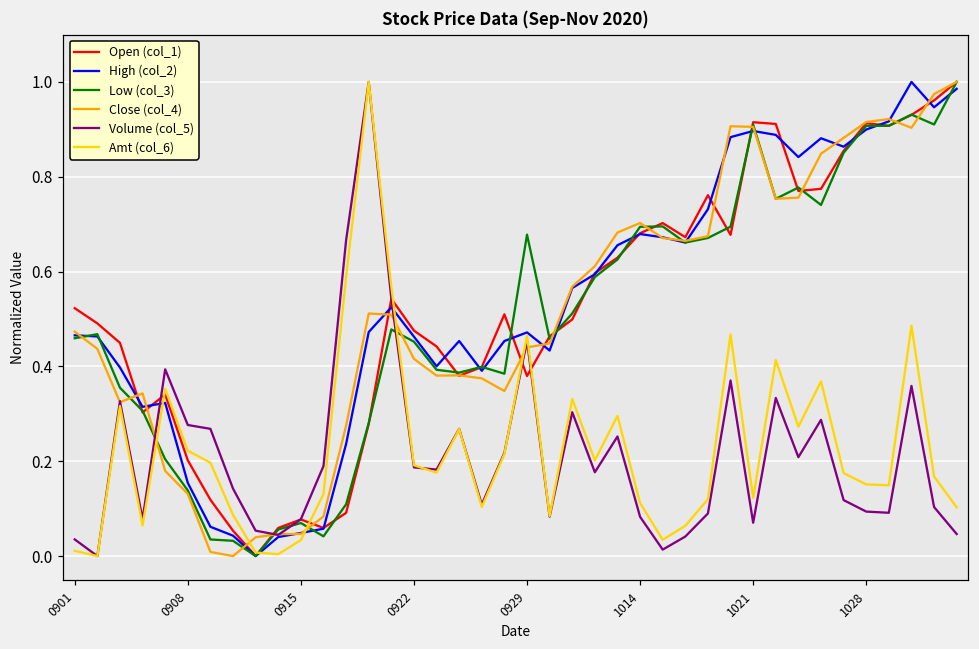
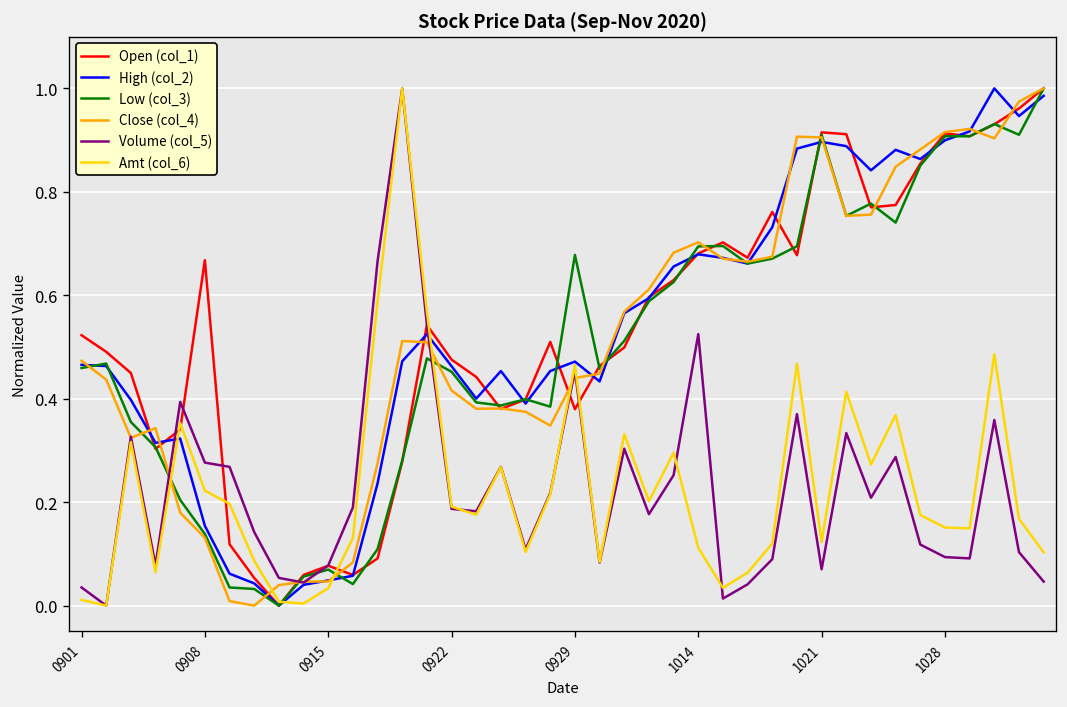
  {
    "Open (col_1)": {
      "0901": 0.52,
-     "0908": 0.20,
+     "0908": 0.67,
      "0922": 0.48,
      "0929": 0.38
    },
    "High (col_2)": {
      "0901": 0.47,
      "0908": 0.15,
      "0922": 0.46,
      "0929": 0.47,
      "1021": 0.90,
      "1028": 0.90
    },
    "Low (col_3)": {
      "0901": 0.46,
      "0908": 0.14,
      "0915": 0.07,
      "0922": 0.45,
      "0929": 0.68,
      "1014": 0.69
    },
    "Volume (col_5)": {
      "0901": 0.04,
      "0908": 0.28,
      "0929": 0.45,
-     "1014": 0.08,
+     "1014": 0.52,
      "1021": 0.07,
      "1028": 0.09
    }
  }
